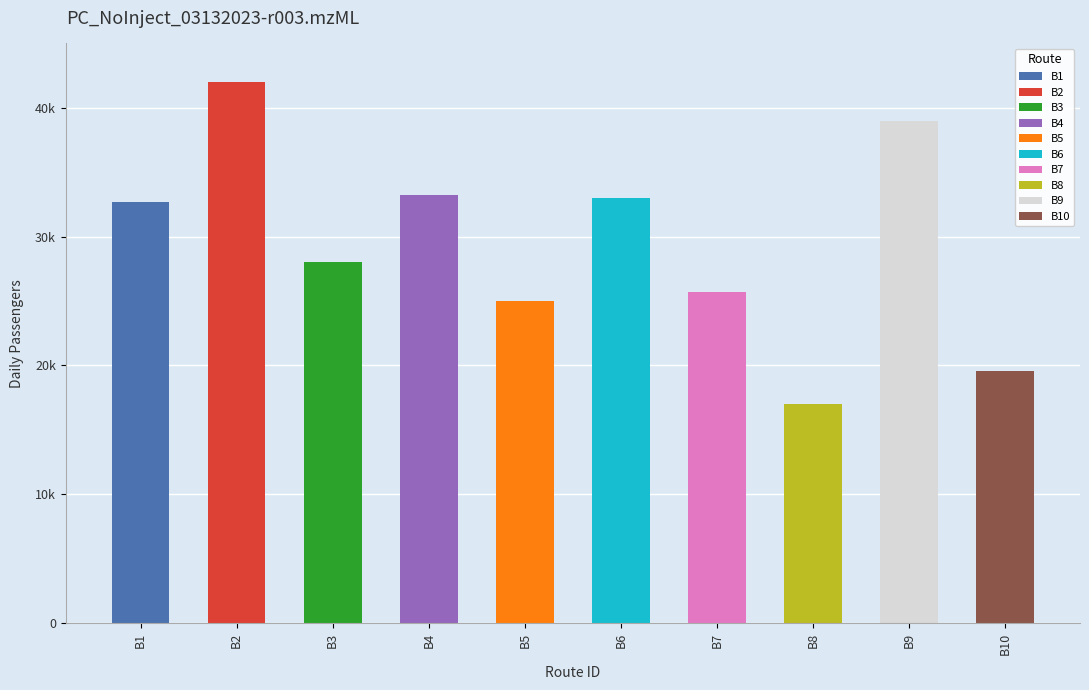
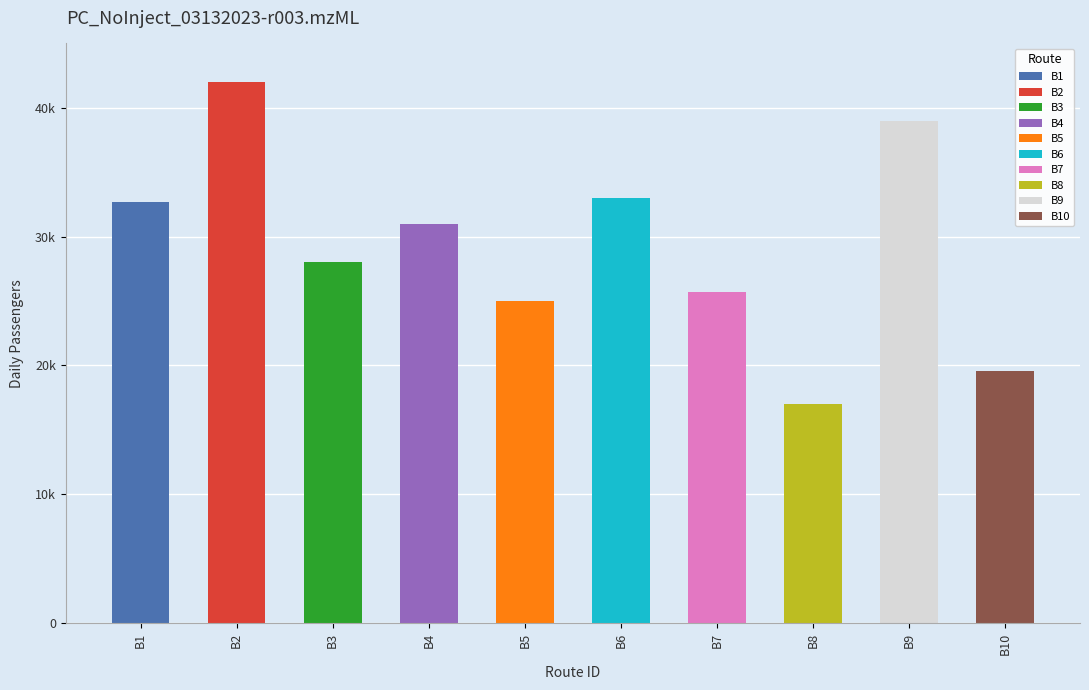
  {
    "B1": 32700,
    "B2": 42000,
    "B3": 28000,
-   "B4": 33200,
+   "B4": 31000,
    "B5": 25000,
    "B6": 33000,
    "B7": 25700,
    "B8": 17000,
    "B9": 39000,
    "B10": 19600
  }
